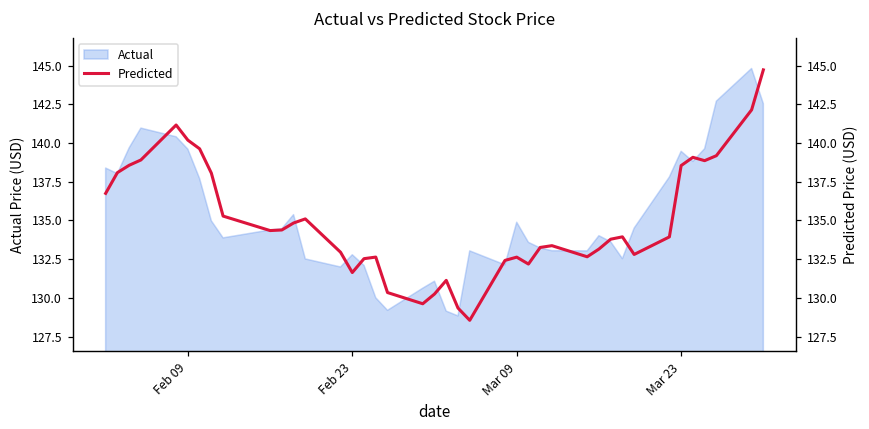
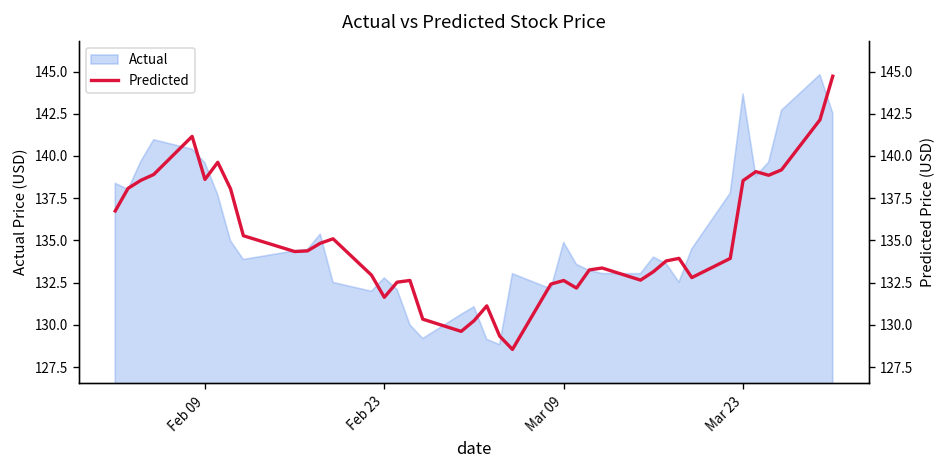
  {
    "Predicted": {
-     "Feb 09": 140.2,
+     "Feb 09": 138.6,
      "Feb 23": 131.6,
      "Mar 09": 132.6,
      "Mar 23": 138.5
    },
    "Actual": {
      "Feb 09": 139.6,
      "Feb 23": 132.8,
      "Mar 09": 134.9,
-     "Mar 23": 139.5
+     "Mar 23": 143.7
    }
  }
